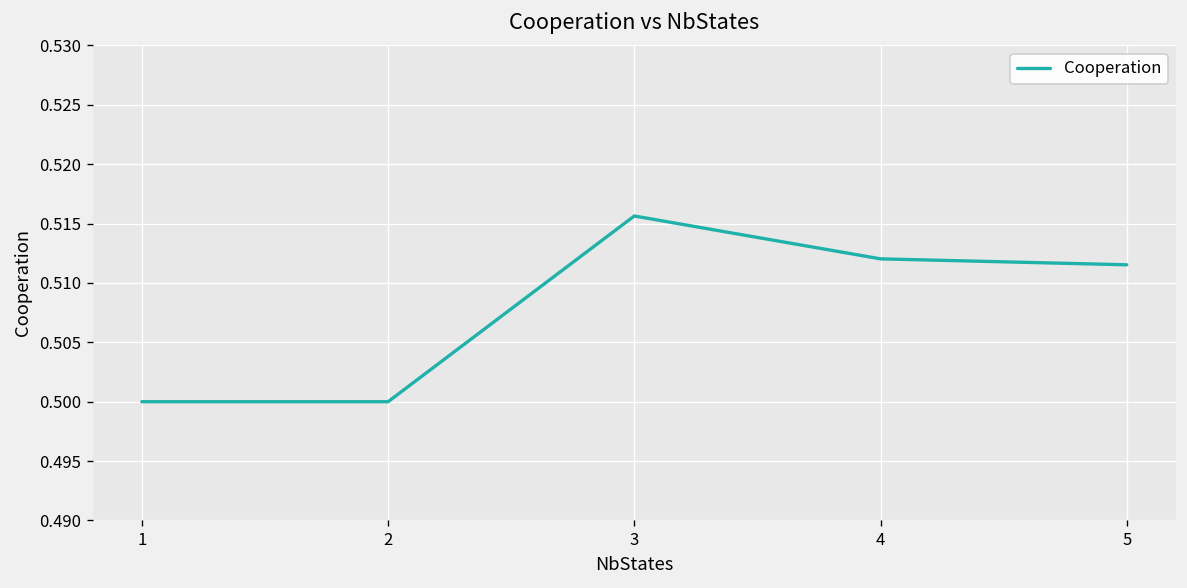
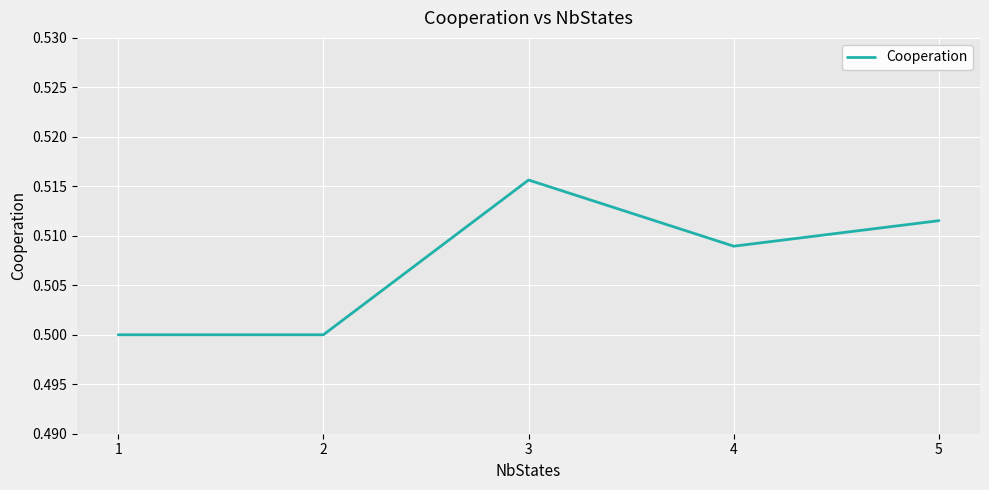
  {
    "1": 0.500,
    "2": 0.500,
    "3": 0.516,
-   "4": 0.512,
+   "4": 0.509,
    "5": 0.512
  }
